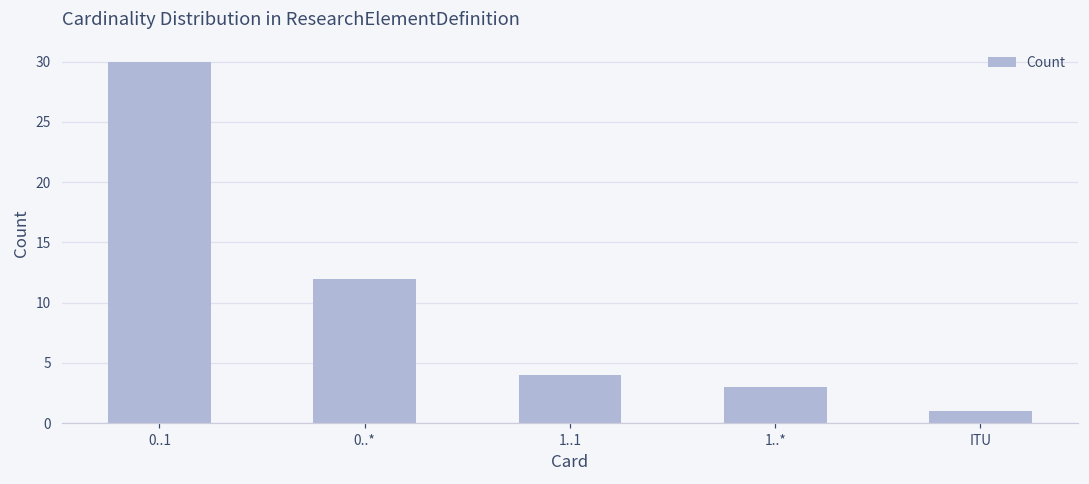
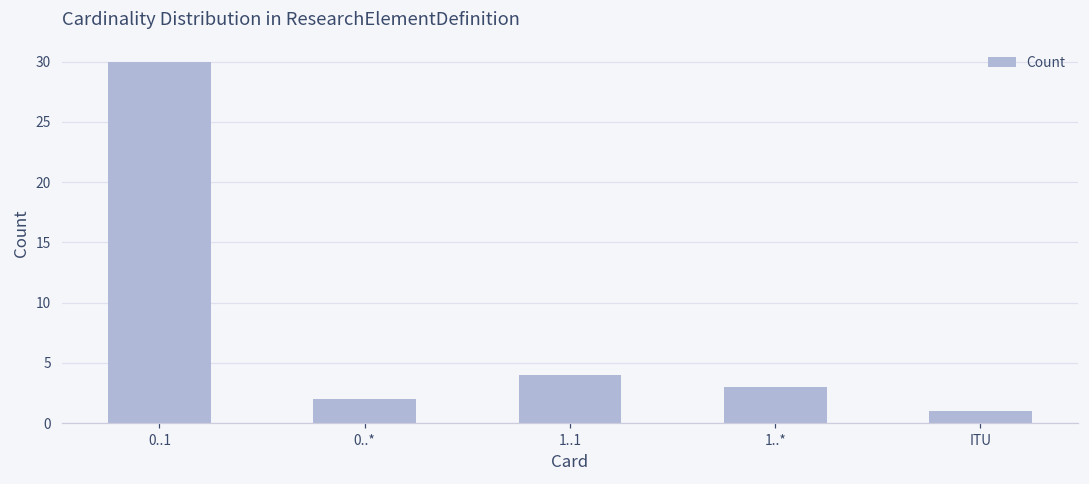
  {
    "0..1": 30,
-   "0..*": 12,
+   "0..*": 2,
    "1..1": 4,
    "1..*": 3,
    "ITU": 1
  }
